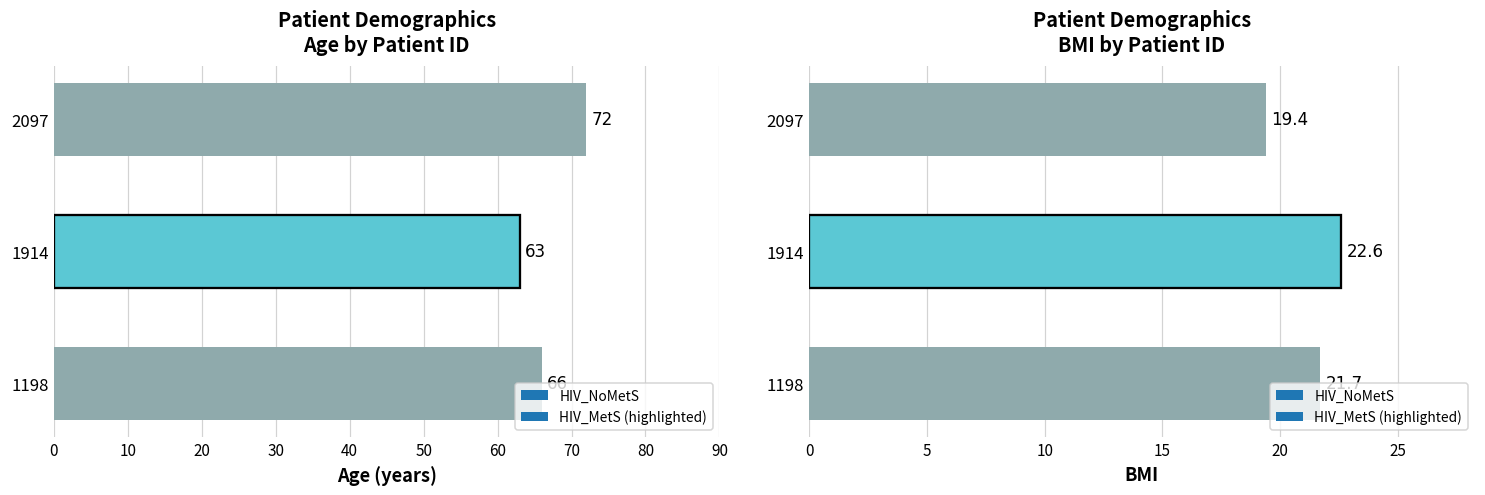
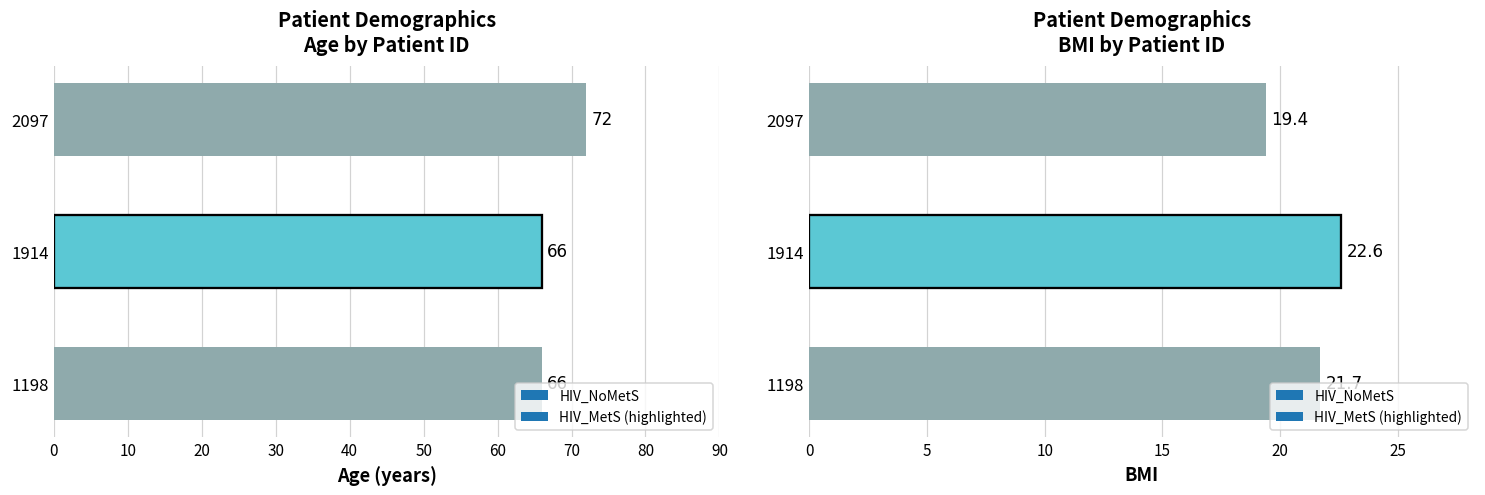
  {
    "Patient Demographics Age by Patient ID": {
      "2097": 72,
-     "1914": 63
+     "1914": 66
    },
    "Patient Demographics BMI by Patient ID": {
      "2097": 19.4,
      "1914": 22.6
    }
  }
